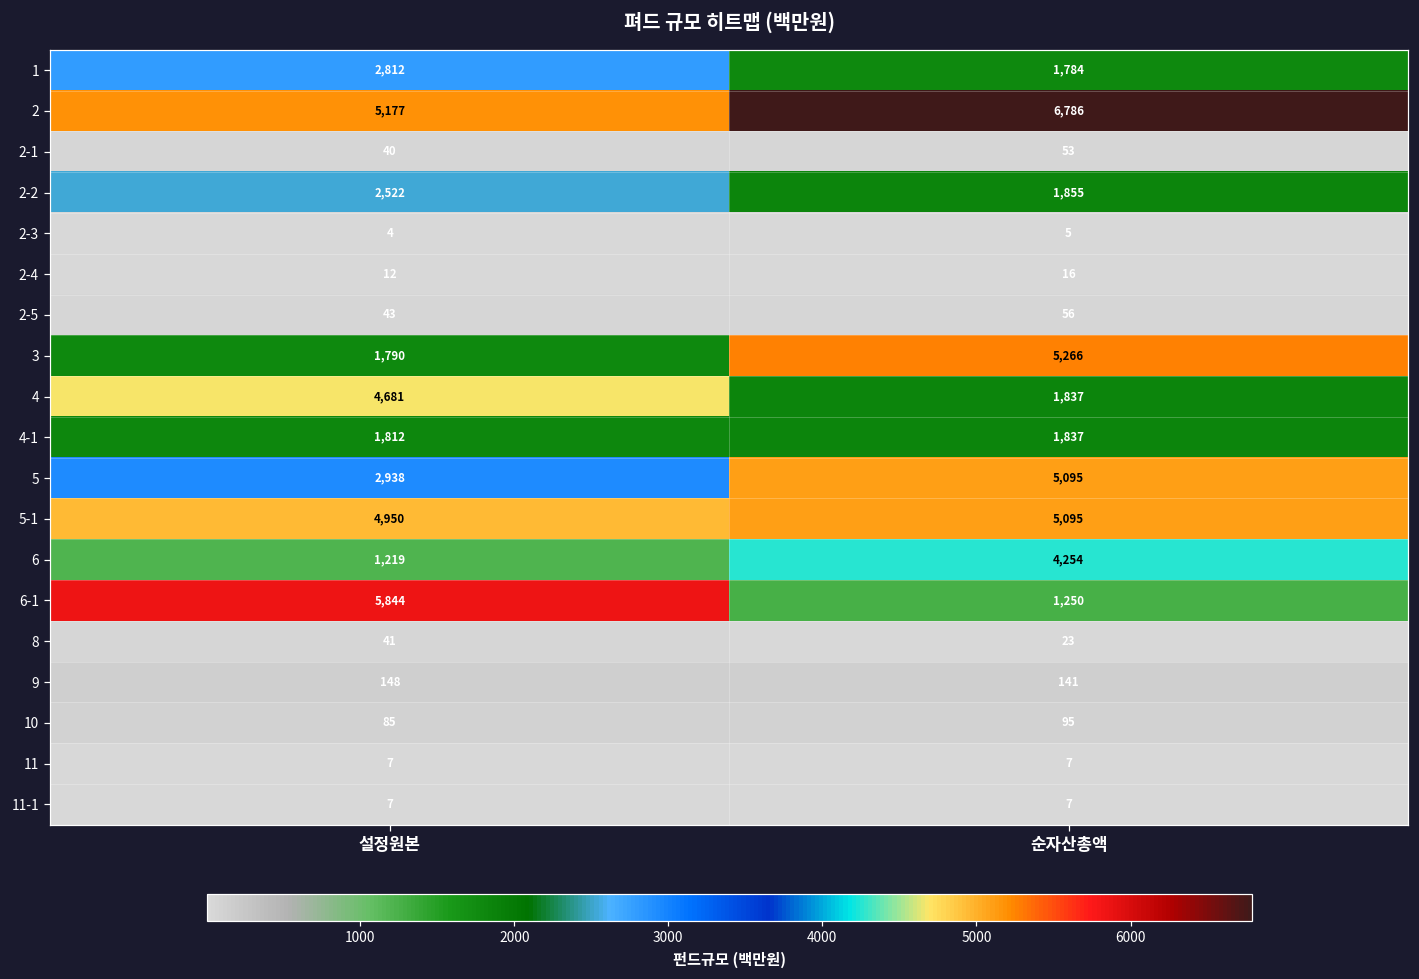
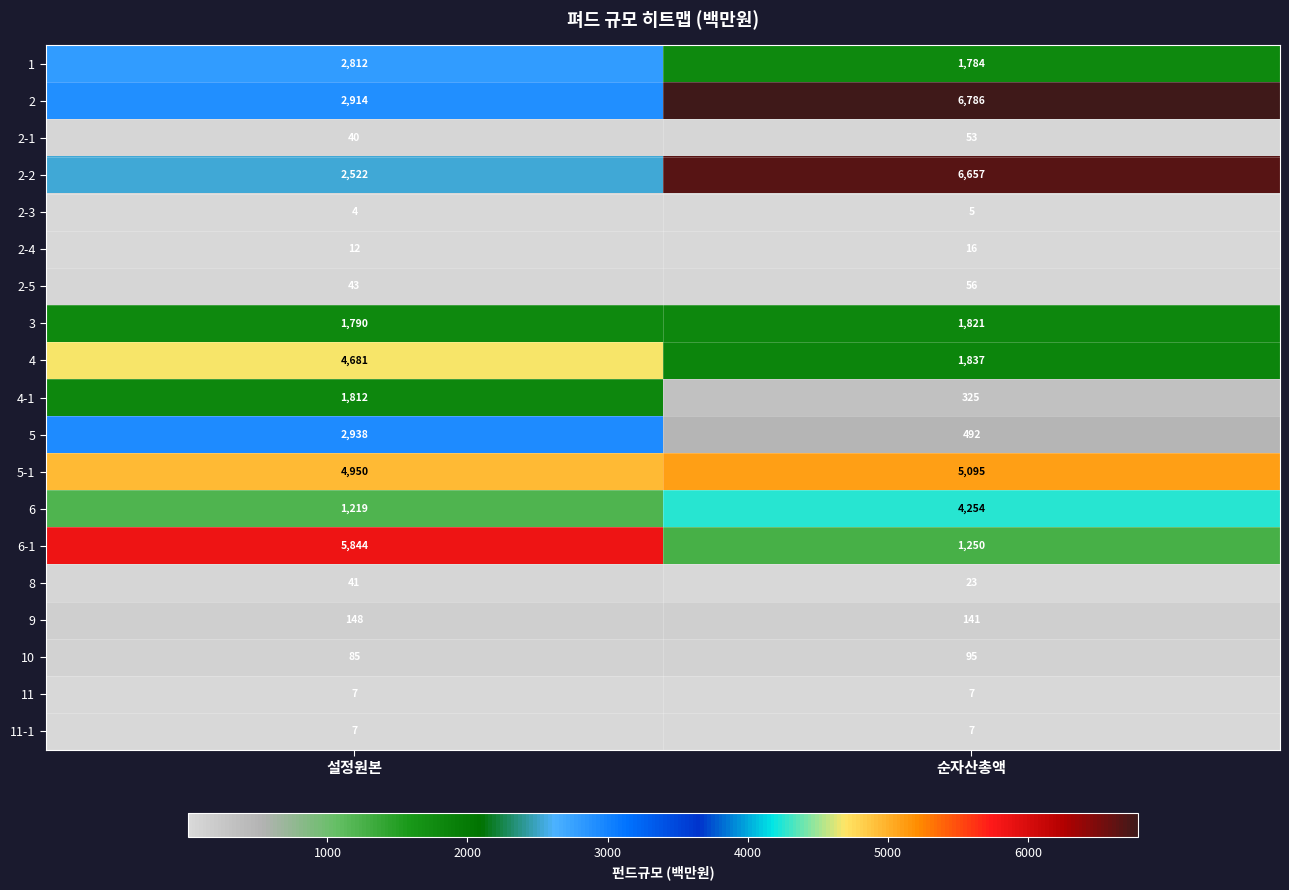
  {
    "1": {
      "설정원본": "2,812",
      "순자산총액": "1,784"
    },
    "2": {
-     "설정원본": "5,177",
+     "설정원본": "2,914",
      "순자산총액": "6,786"
    },
    "2-2": {
      "설정원본": "2,522",
-     "순자산총액": "1,855"
+     "순자산총액": "6,657"
    },
    "3": {
      "설정원본": "1,790",
-     "순자산총액": "5,266"
+     "순자산총액": "1,821"
    },
    "4": {
      "설정원본": "4,681",
      "순자산총액": "1,837"
    },
    "4-1": {
      "설정원본": "1,812",
-     "순자산총액": "1,837"
+     "순자산총액": "325"
    },
    "5": {
      "설정원본": "2,938",
-     "순자산총액": "5,095"
+     "순자산총액": "492"
    },
    "5-1": {
      "설정원본": "4,950",
      "순자산총액": "5,095"
    },
    "6": {
      "설정원본": "1,219",
      "순자산총액": "4,254"
    },
    "6-1": {
      "설정원본": "5,844",
      "순자산총액": "1,250"
    },
    "9": {
      "설정원본": "148",
      "순자산총액": "141"
    }
  }
